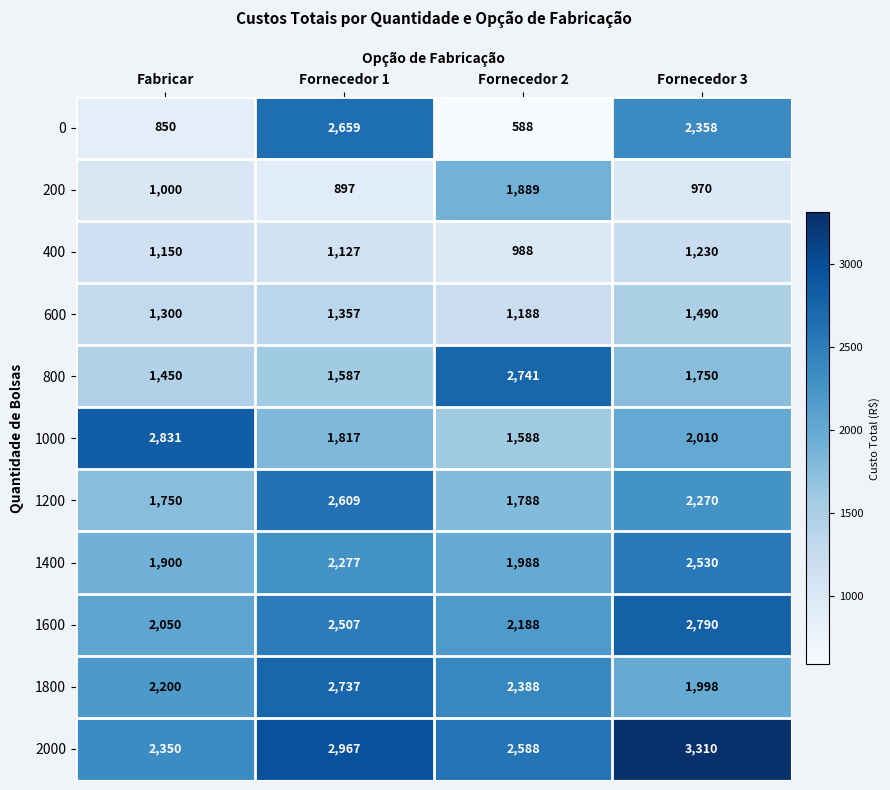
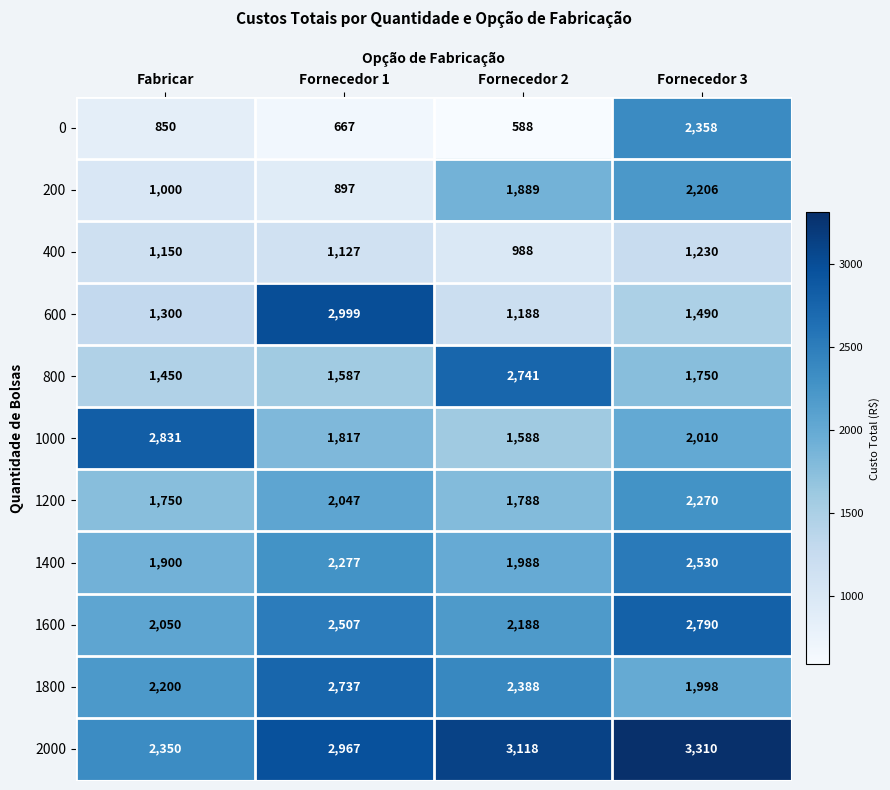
  {
    "0": {
      "Fabricar": "850",
-     "Fornecedor 1": "2,659",
+     "Fornecedor 1": "667",
      "Fornecedor 2": "588",
      "Fornecedor 3": "2,358"
    },
    "200": {
      "Fabricar": "1,000",
      "Fornecedor 1": "897",
      "Fornecedor 2": "1,889",
-     "Fornecedor 3": "970"
+     "Fornecedor 3": "2,206"
    },
    "400": {
      "Fabricar": "1,150",
      "Fornecedor 1": "1,127",
      "Fornecedor 2": "988",
      "Fornecedor 3": "1,230"
    },
    "600": {
      "Fabricar": "1,300",
-     "Fornecedor 1": "1,357",
+     "Fornecedor 1": "2,999",
      "Fornecedor 2": "1,188",
      "Fornecedor 3": "1,490"
    },
    "800": {
      "Fabricar": "1,450",
      "Fornecedor 1": "1,587",
      "Fornecedor 2": "2,741",
      "Fornecedor 3": "1,750"
    },
    "1000": {
      "Fabricar": "2,831",
      "Fornecedor 1": "1,817",
      "Fornecedor 2": "1,588",
      "Fornecedor 3": "2,010"
    },
    "1200": {
      "Fabricar": "1,750",
-     "Fornecedor 1": "2,609",
+     "Fornecedor 1": "2,047",
      "Fornecedor 2": "1,788",
      "Fornecedor 3": "2,270"
    },
    "1400": {
      "Fabricar": "1,900",
      "Fornecedor 1": "2,277",
      "Fornecedor 2": "1,988",
      "Fornecedor 3": "2,530"
    },
    "1600": {
      "Fabricar": "2,050",
      "Fornecedor 1": "2,507",
      "Fornecedor 2": "2,188",
      "Fornecedor 3": "2,790"
    },
    "1800": {
      "Fabricar": "2,200",
      "Fornecedor 1": "2,737",
      "Fornecedor 2": "2,388",
      "Fornecedor 3": "1,998"
    },
    "2000": {
      "Fabricar": "2,350",
      "Fornecedor 1": "2,967",
-     "Fornecedor 2": "2,588",
+     "Fornecedor 2": "3,118",
      "Fornecedor 3": "3,310"
    }
  }
